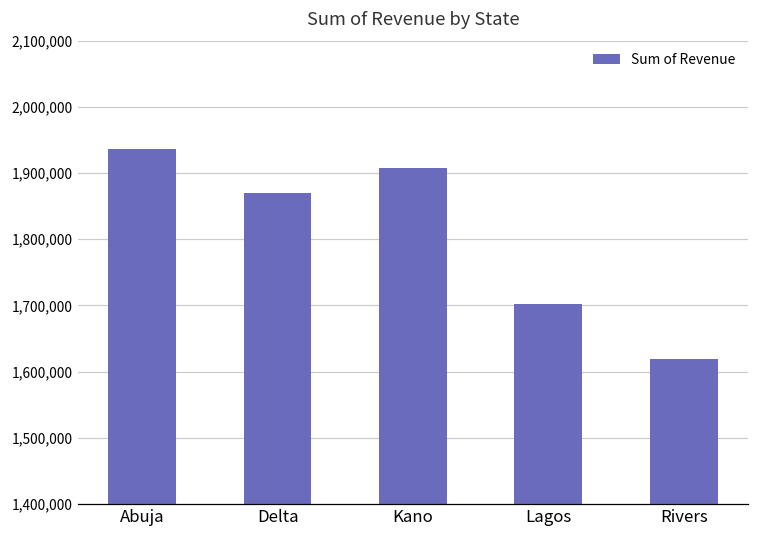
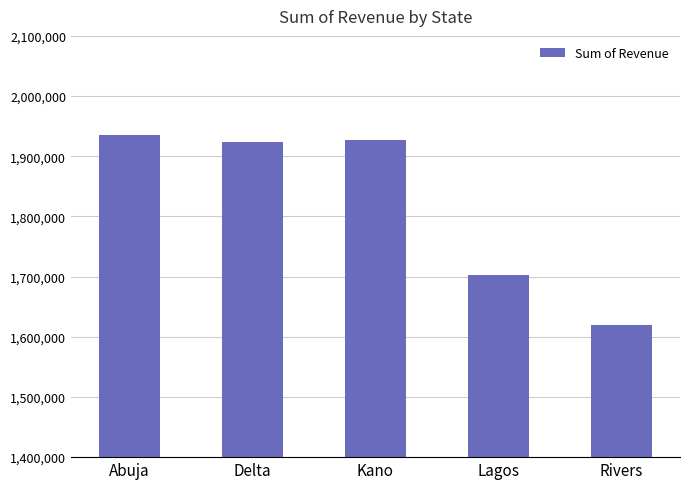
  {
    "Abuja": "1,940,000",
-   "Delta": "1,870,000",
-   "Kano": "1,910,000",
+   "Delta": "1,920,000",
+   "Kano": "1,930,000",
    "Lagos": "1,700,000",
    "Rivers": "1,620,000"
  }
